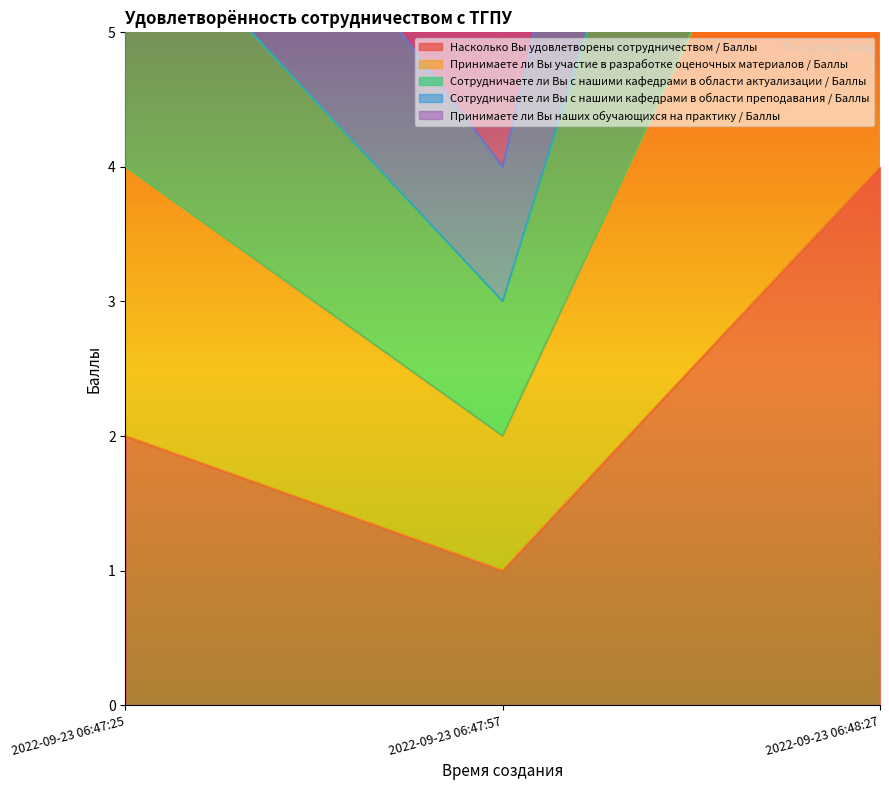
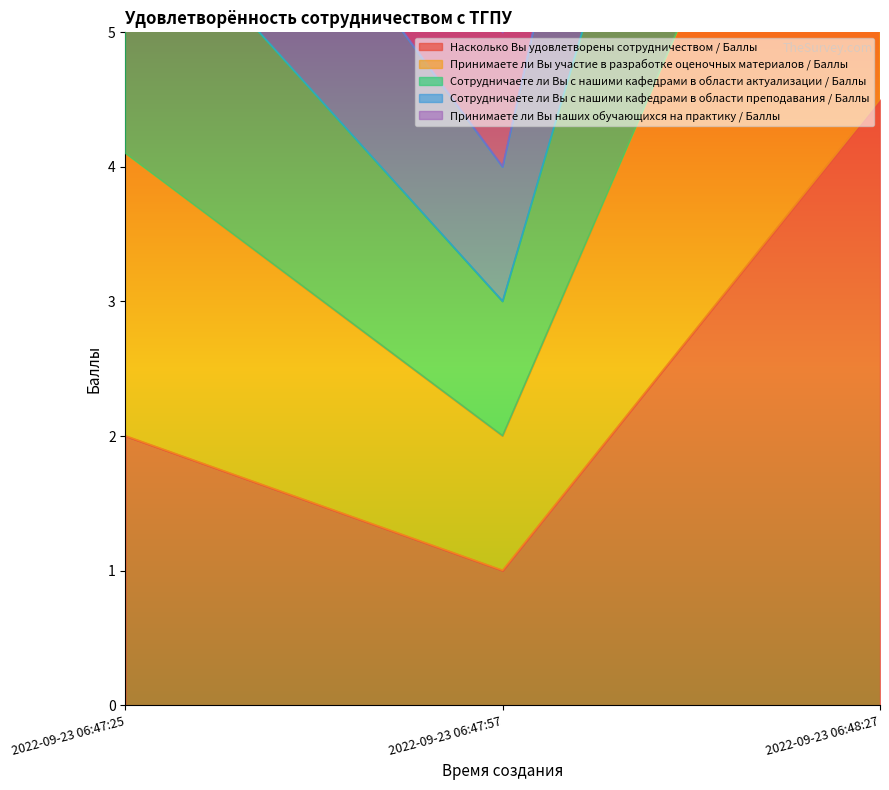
  {
    "Насколько Вы удовлетворены сотрудничеством / Баллы": {
      "2022-09-23 06:47:25": 2.0,
      "2022-09-23 06:47:57": 1.0,
-     "2022-09-23 06:48:27": 4.0
+     "2022-09-23 06:48:27": 4.5
    },
    "Принимаете ли Вы участие в разработке оценочных материалов / Баллы": {
-     "2022-09-23 06:47:25": 2.0,
+     "2022-09-23 06:47:25": 2.1,
      "2022-09-23 06:47:57": 1.0
    },
    "Сотрудничаете ли Вы с нашими кафедрами в области актуализации / Баллы": {
      "2022-09-23 06:47:57": 1.0
    },
    "Сотрудничаете ли Вы с нашими кафедрами в области преподавания / Баллы": {
      "2022-09-23 06:47:57": 1.0
    },
    "Принимаете ли Вы наших обучающихся на практику / Баллы": {
      "2022-09-23 06:47:57": 1.0
    }
  }
